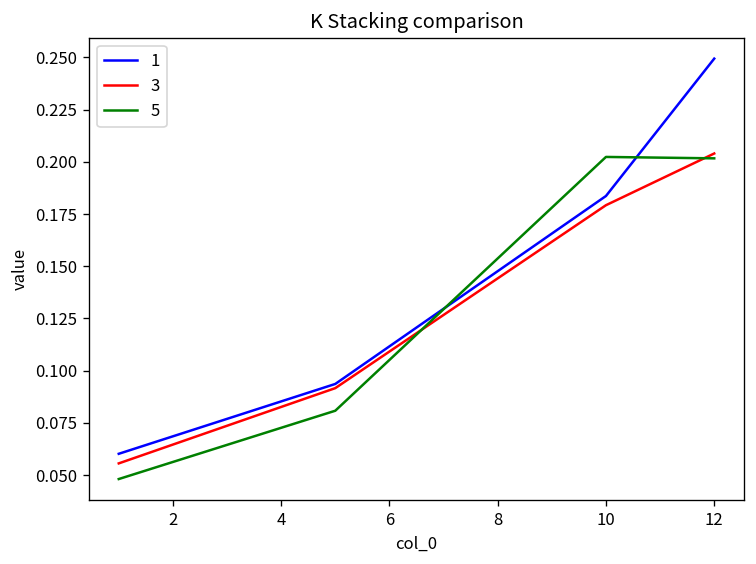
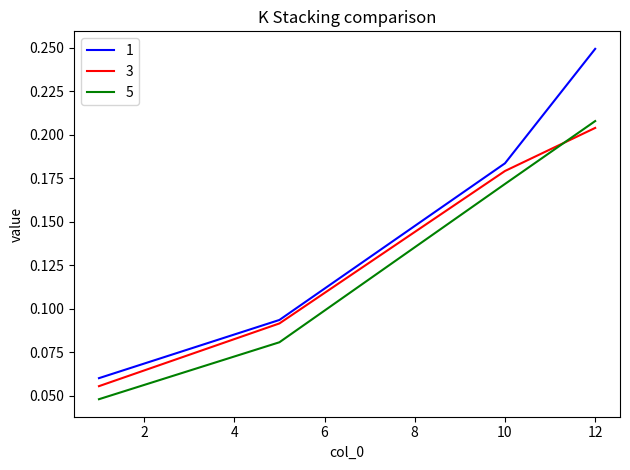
  {
    "1": {
      "10": 0.184,
      "12": 0.249
    },
    "3": {
      "10": 0.179,
      "12": 0.204
    },
    "5": {
-     "10": 0.202,
-     "12": 0.202
+     "10": 0.172,
+     "12": 0.208
    }
  }
